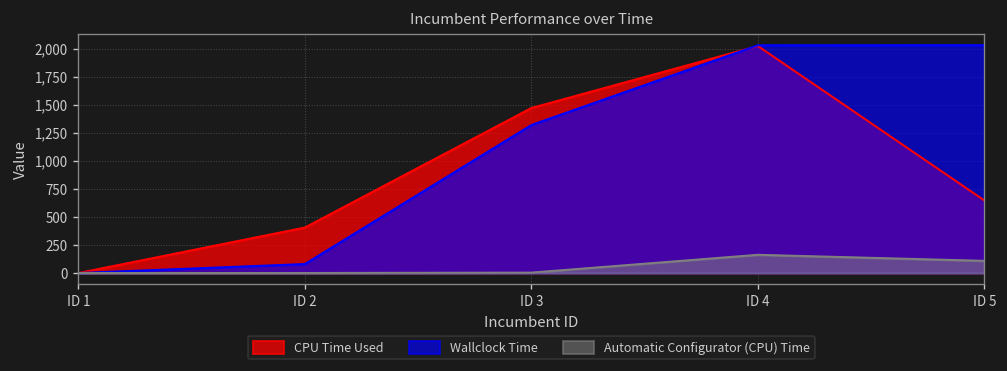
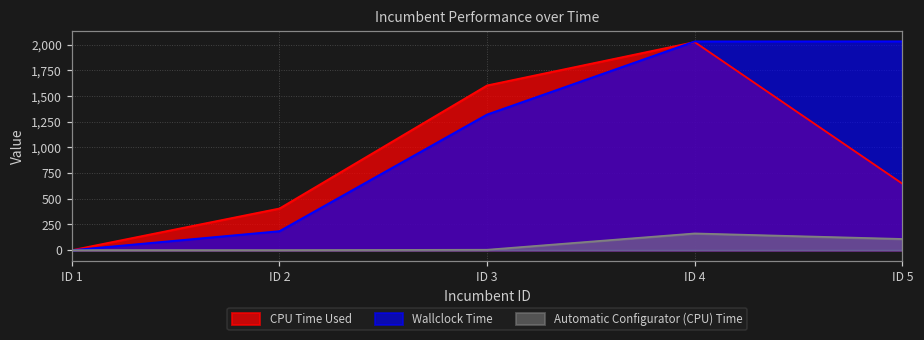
  {
    "CPU Time Used": {
      "ID 2": "400",
-     "ID 3": "1,500",
+     "ID 3": "1,600",
      "ID 5": "600"
    },
    "Wallclock Time": {
-     "ID 2": "100",
+     "ID 2": "200",
      "ID 3": "1,300",
      "ID 5": "2,000"
    },
    "Automatic Configurator (CPU) Time": {
      "ID 2": "0",
      "ID 3": "0",
      "ID 4": "200",
      "ID 5": "100"
    }
  }
